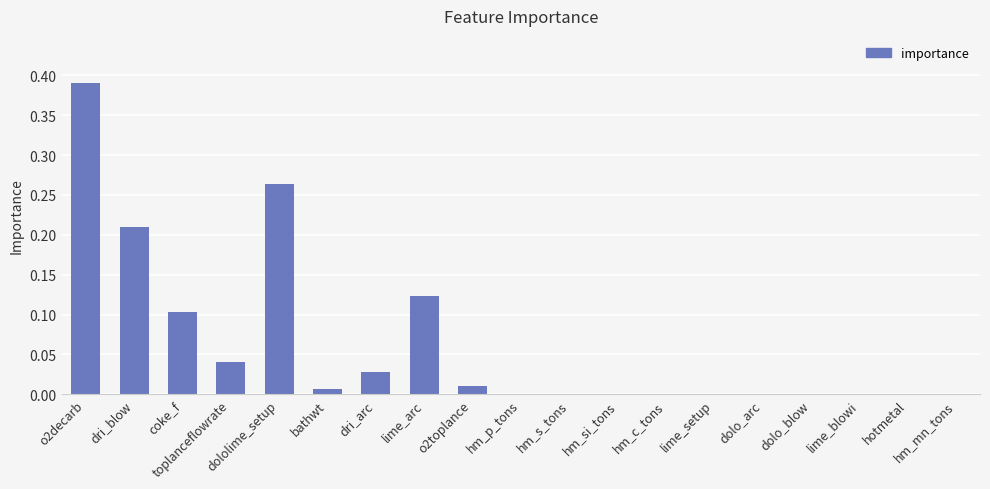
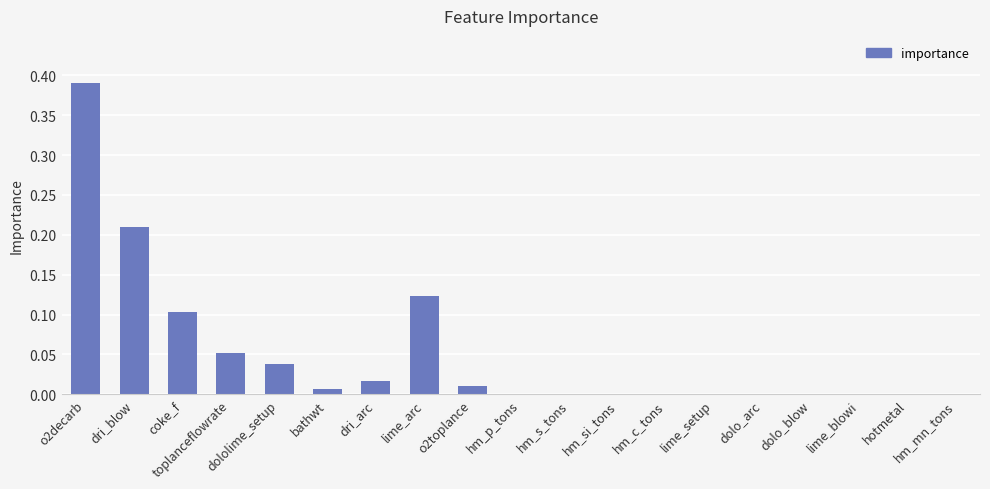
  {
    "o2decarb": 0.39,
    "dri_blow": 0.21,
    "coke_f": 0.10,
-   "toplanceflowrate": 0.04,
-   "dololime_setup": 0.26,
+   "toplanceflowrate": 0.05,
+   "dololime_setup": 0.04,
    "bathwt": 0.01,
-   "dri_arc": 0.03,
+   "dri_arc": 0.02,
    "lime_arc": 0.12,
    "o2toplance": 0.01,
    "hm_p_tons": 0.00,
    "hm_s_tons": 0.00,
    "hm_si_tons": 0.00,
    "hm_c_tons": 0.00,
    "lime_setup": 0.00,
    "dolo_arc": 0.00,
    "dolo_blow": 0.00,
    "lime_blowi": 0.00,
    "hotmetal": 0.00,
    "hm_mn_tons": 0.00
  }
